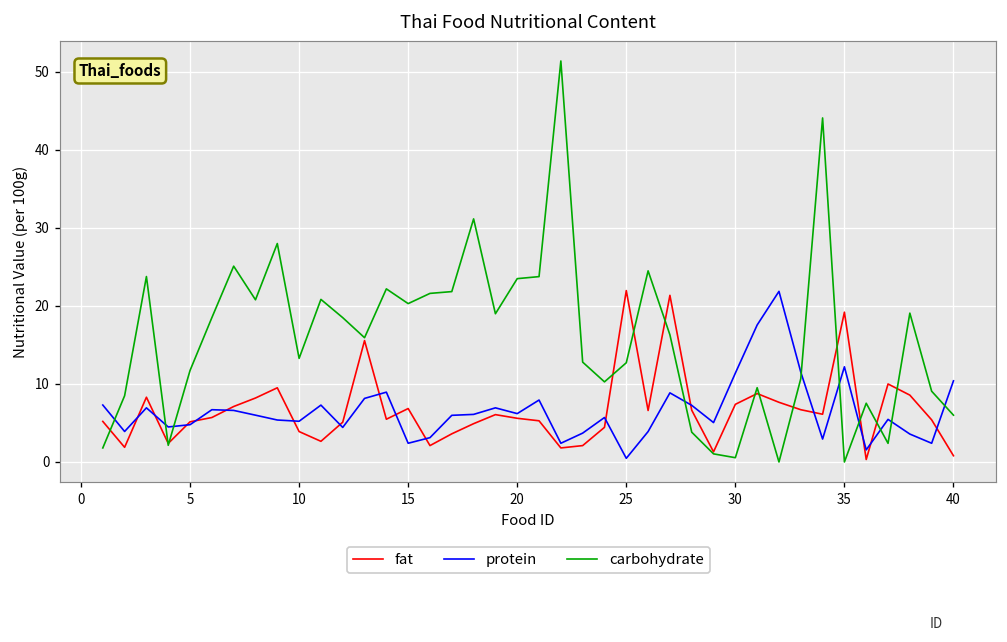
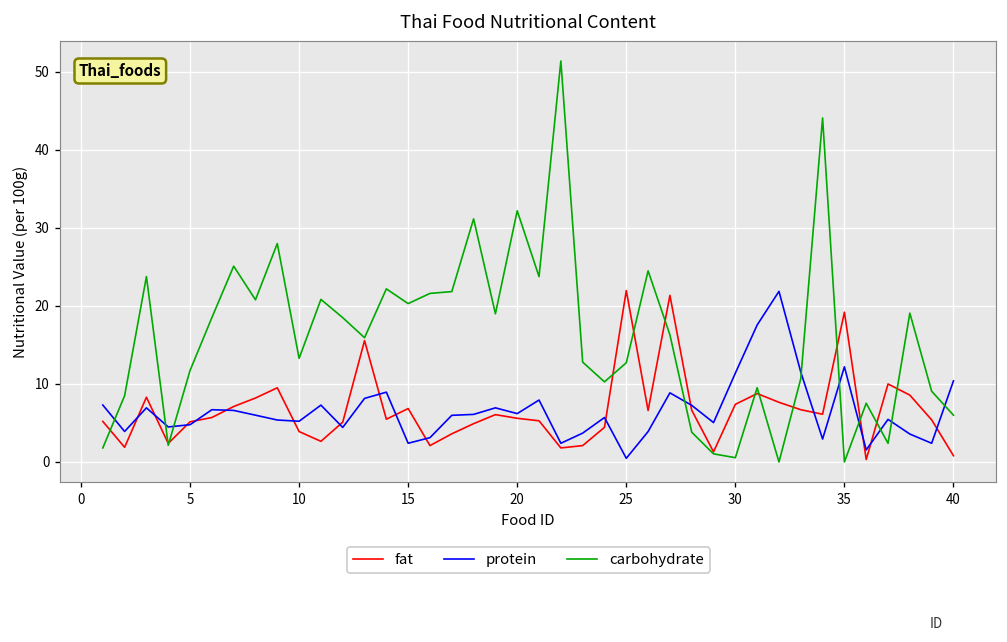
  {
    "fat": {
      "10": 4,
      "15": 7,
      "20": 6,
      "25": 22,
      "30": 7,
      "35": 19,
      "40": 1
    },
    "protein": {
      "10": 5,
      "15": 2,
      "20": 6,
      "25": 0,
      "30": 11,
      "35": 12,
      "40": 10
    },
    "carbohydrate": {
      "5": 12,
      "10": 13,
      "15": 20,
-     "20": 24,
+     "20": 32,
      "25": 13,
      "30": 1,
      "35": 0,
      "40": 6
    }
  }
